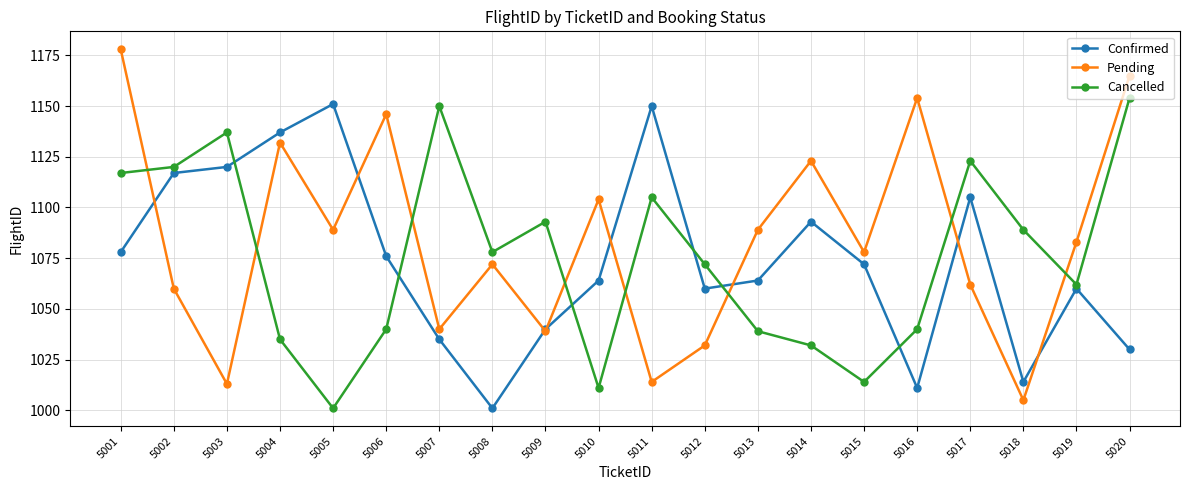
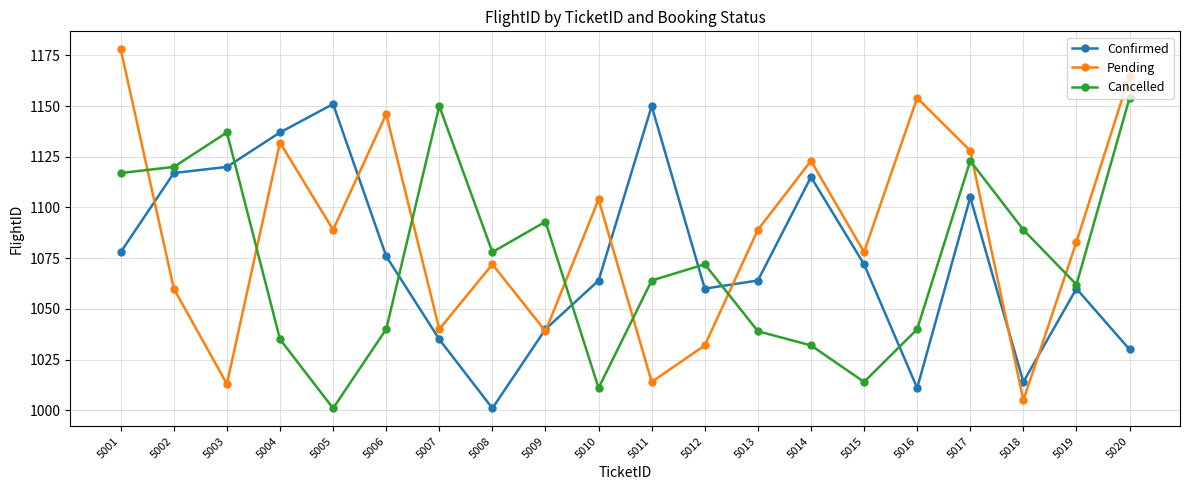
  {
    "Confirmed": {
      "5001": 1078,
      "5002": 1117,
      "5003": 1120,
      "5004": 1137,
      "5005": 1151,
      "5006": 1076,
      "5007": 1035,
      "5008": 1001,
      "5010": 1064,
      "5011": 1150,
      "5012": 1060,
      "5013": 1064,
-     "5014": 1093,
+     "5014": 1115,
      "5015": 1072,
      "5016": 1011,
      "5017": 1105,
      "5018": 1014,
      "5019": 1060,
      "5020": 1030
    },
    "Pending": {
      "5001": 1178,
      "5002": 1060,
      "5003": 1013,
      "5004": 1132,
      "5005": 1089,
      "5006": 1146,
      "5007": 1040,
      "5008": 1072,
      "5010": 1104,
      "5011": 1014,
      "5012": 1032,
      "5013": 1089,
      "5014": 1123,
      "5015": 1078,
      "5016": 1154,
-     "5017": 1062,
+     "5017": 1128,
      "5018": 1005,
      "5019": 1083
    },
    "Cancelled": {
      "5001": 1117,
      "5002": 1120,
      "5003": 1137,
      "5004": 1035,
      "5005": 1001,
      "5006": 1040,
      "5007": 1150,
      "5008": 1078,
      "5009": 1093,
      "5010": 1011,
-     "5011": 1105,
+     "5011": 1064,
      "5012": 1072,
      "5013": 1039,
      "5014": 1032,
      "5015": 1014,
      "5016": 1040,
      "5017": 1123,
      "5018": 1089,
      "5019": 1062
    }
  }
